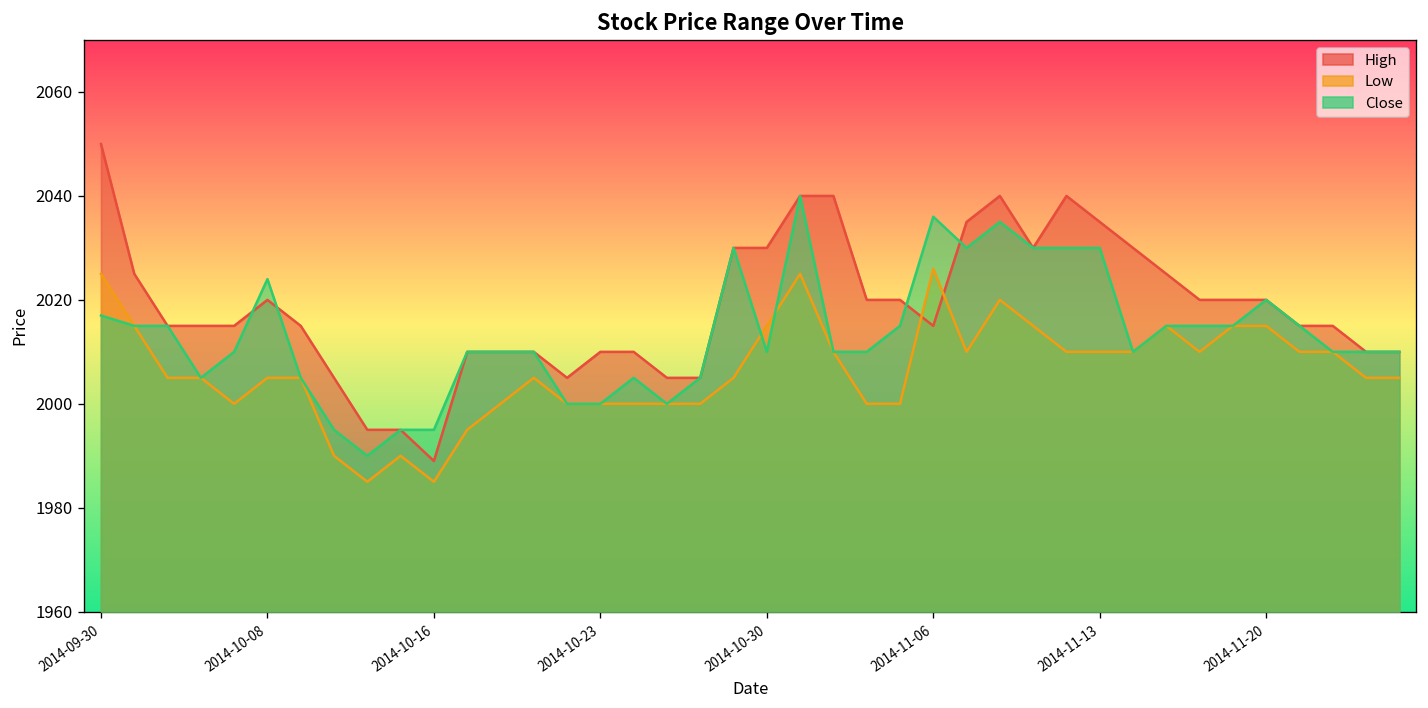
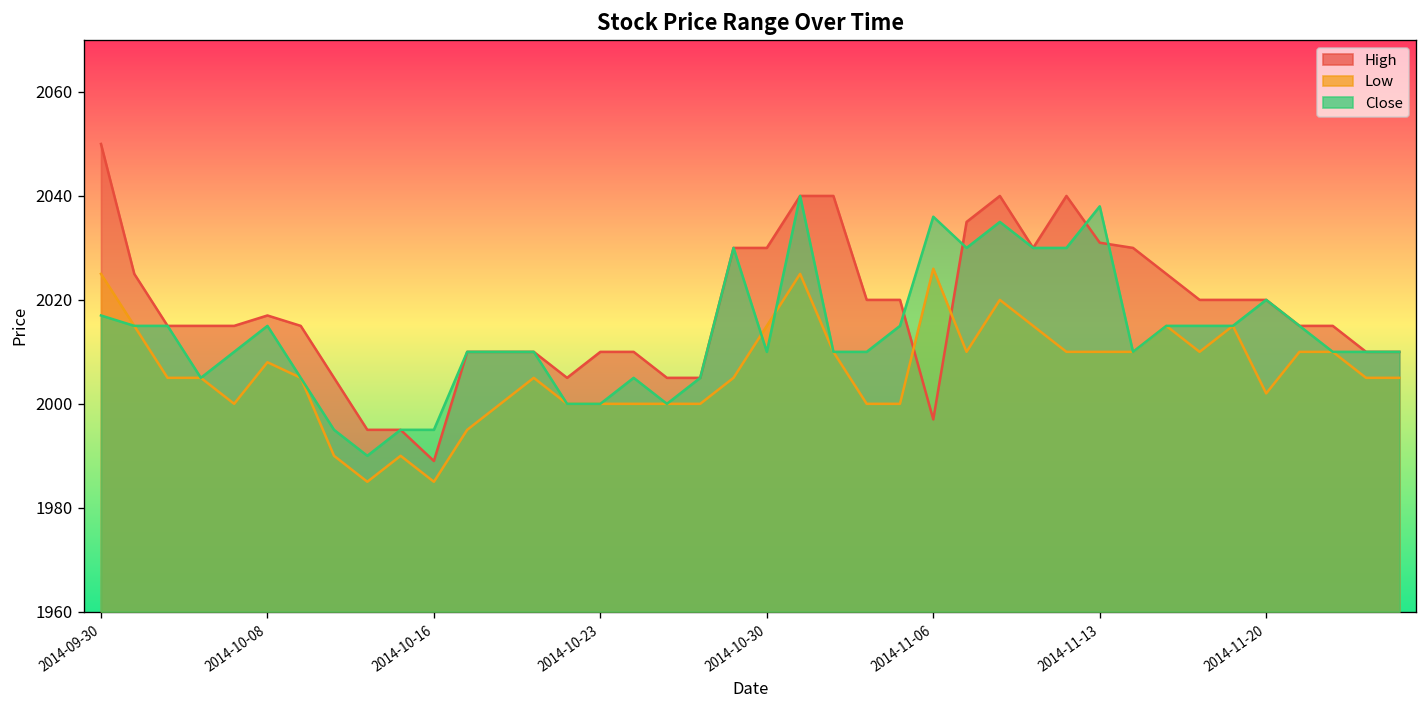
  {
    "High": {
      "2014-09-30": 2050,
-     "2014-10-08": 2020,
+     "2014-10-08": 2017,
      "2014-10-16": 1989,
      "2014-10-23": 2010,
      "2014-10-30": 2030,
-     "2014-11-06": 2015,
-     "2014-11-13": 2035
+     "2014-11-06": 1997,
+     "2014-11-13": 2031
    },
    "Low": {
      "2014-09-30": 2025,
-     "2014-10-08": 2005,
+     "2014-10-08": 2008,
      "2014-10-16": 1985,
      "2014-10-30": 2015,
      "2014-11-06": 2026,
      "2014-11-13": 2010,
-     "2014-11-20": 2015
+     "2014-11-20": 2002
    },
    "Close": {
      "2014-09-30": 2017,
-     "2014-10-08": 2024,
+     "2014-10-08": 2015,
      "2014-10-16": 1995,
      "2014-10-30": 2010,
      "2014-11-06": 2036,
-     "2014-11-13": 2030
+     "2014-11-13": 2038
    }
  }
